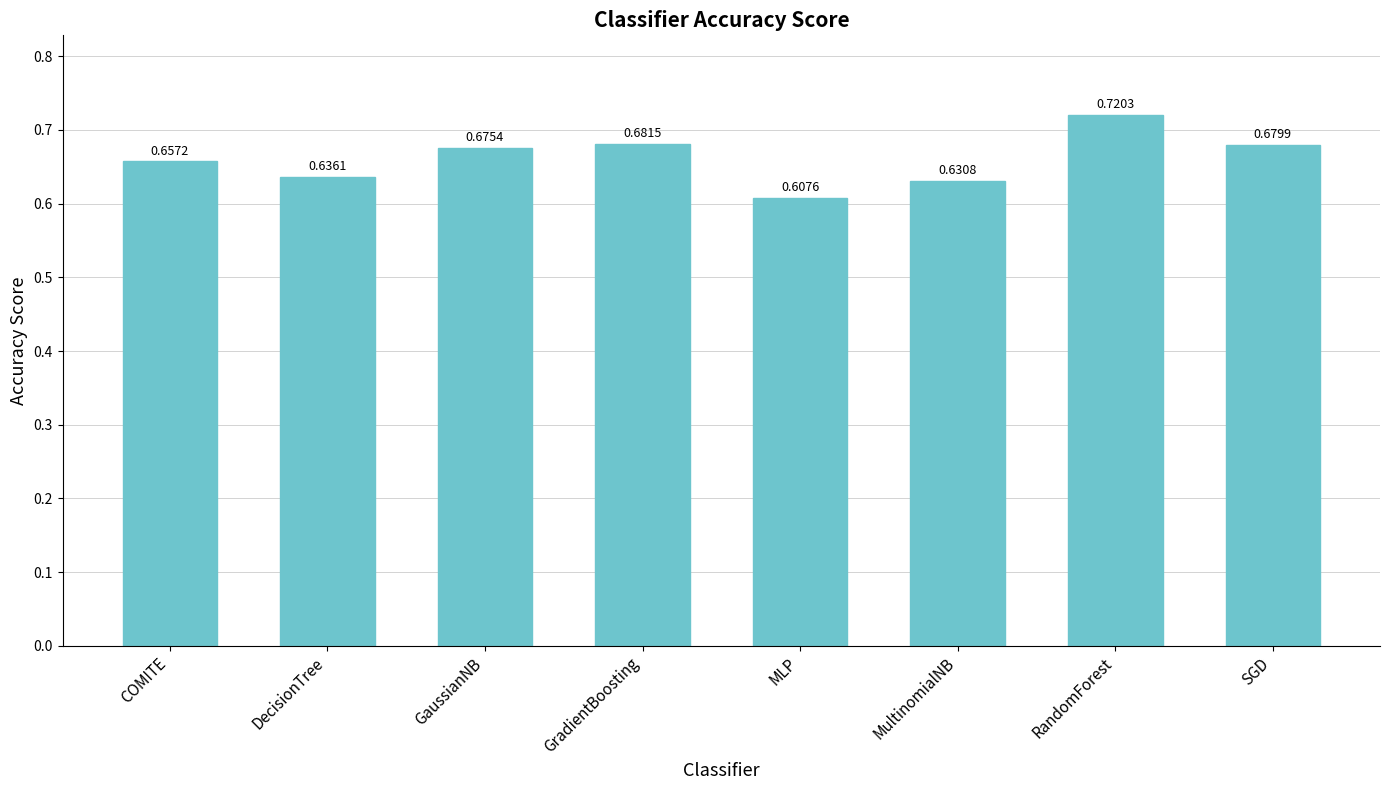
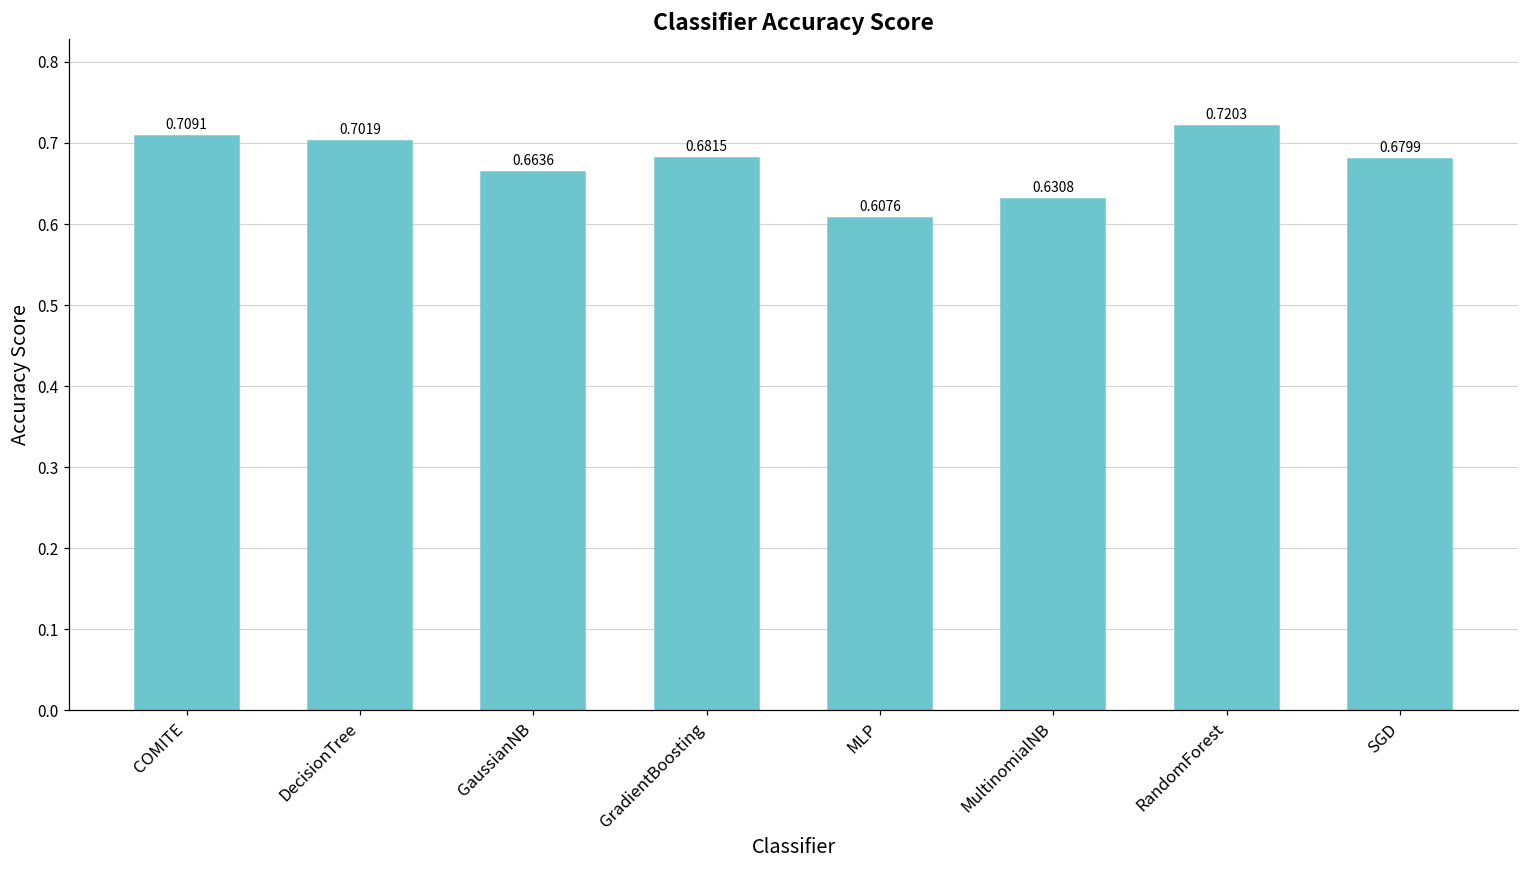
  {
-   "COMITE": 0.6572,
-   "DecisionTree": 0.6361,
-   "GaussianNB": 0.6754,
+   "COMITE": 0.7091,
+   "DecisionTree": 0.7019,
+   "GaussianNB": 0.6636,
    "GradientBoosting": 0.6815,
    "MLP": 0.6076,
    "MultinomialNB": 0.6308,
    "RandomForest": 0.7203,
    "SGD": 0.6799
  }
